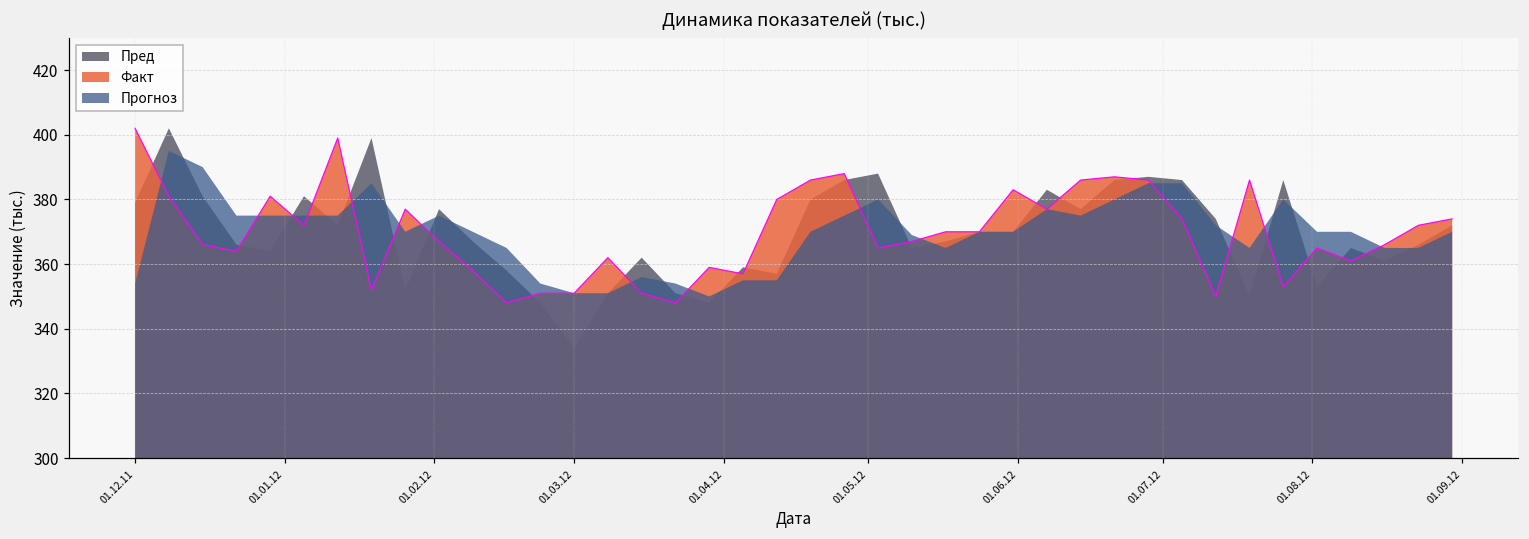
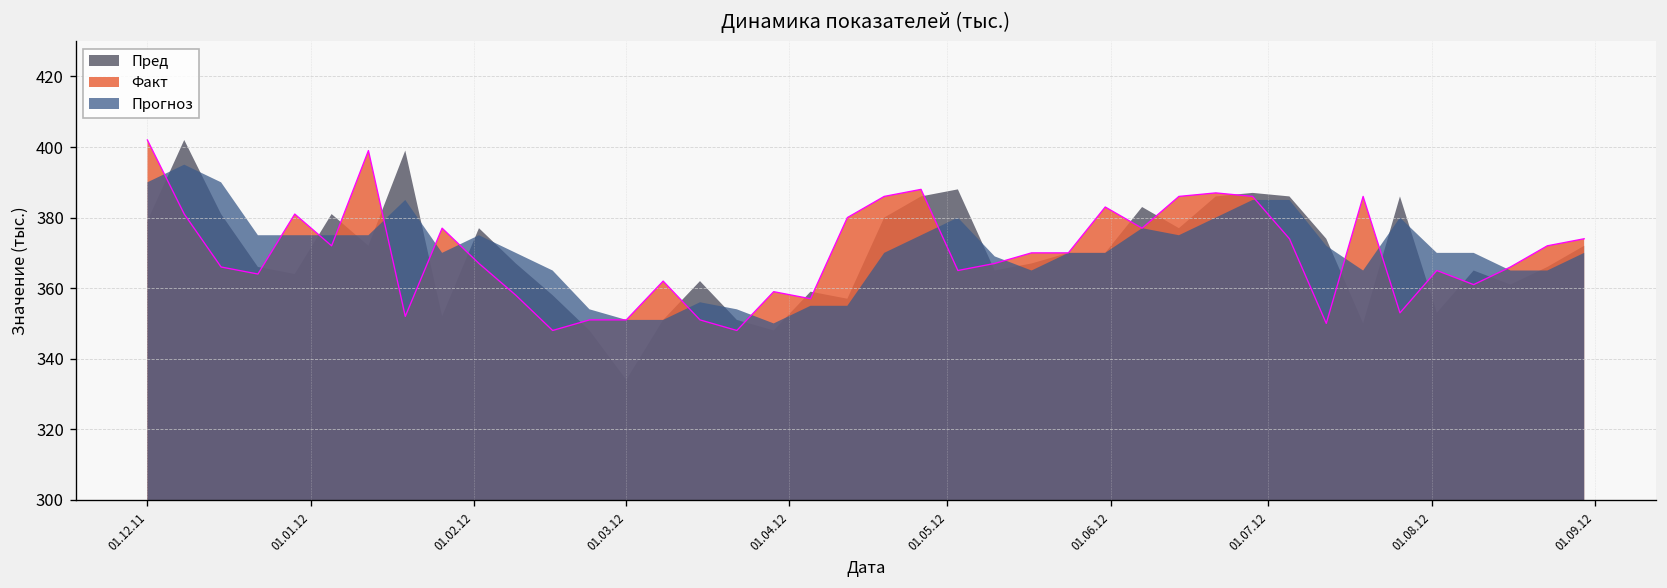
  {
    "Пред": {
      "01.12.11": 379,
      "01.03.12": 334
    },
    "Факт": {
      "01.12.11": 402
    },
    "Прогноз": {
-     "01.12.11": 354
+     "01.12.11": 390
    }
  }
